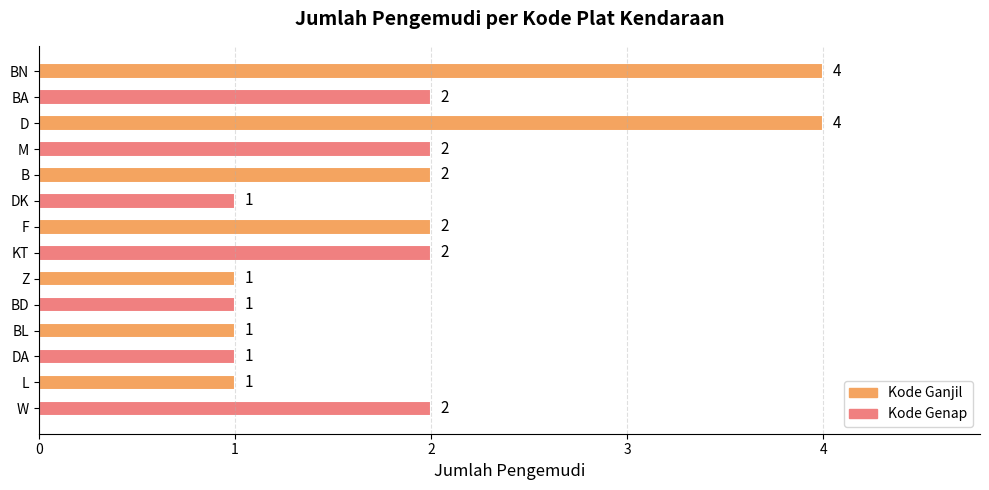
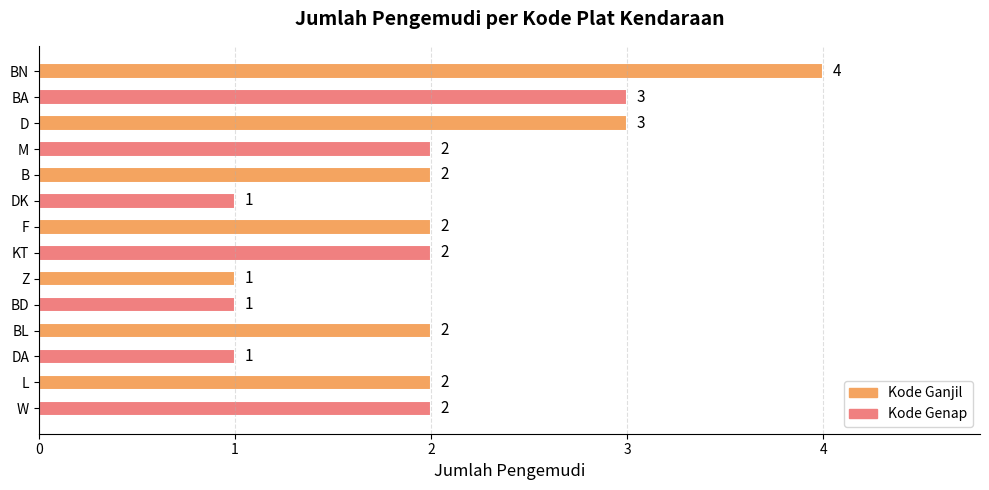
  {
    "BN": 4,
-   "BA": 2,
-   "D": 4,
+   "BA": 3,
+   "D": 3,
    "M": 2,
    "B": 2,
    "DK": 1,
    "F": 2,
    "KT": 2,
    "Z": 1,
    "BD": 1,
-   "BL": 1,
+   "BL": 2,
    "DA": 1,
-   "L": 1,
+   "L": 2,
    "W": 2
  }
